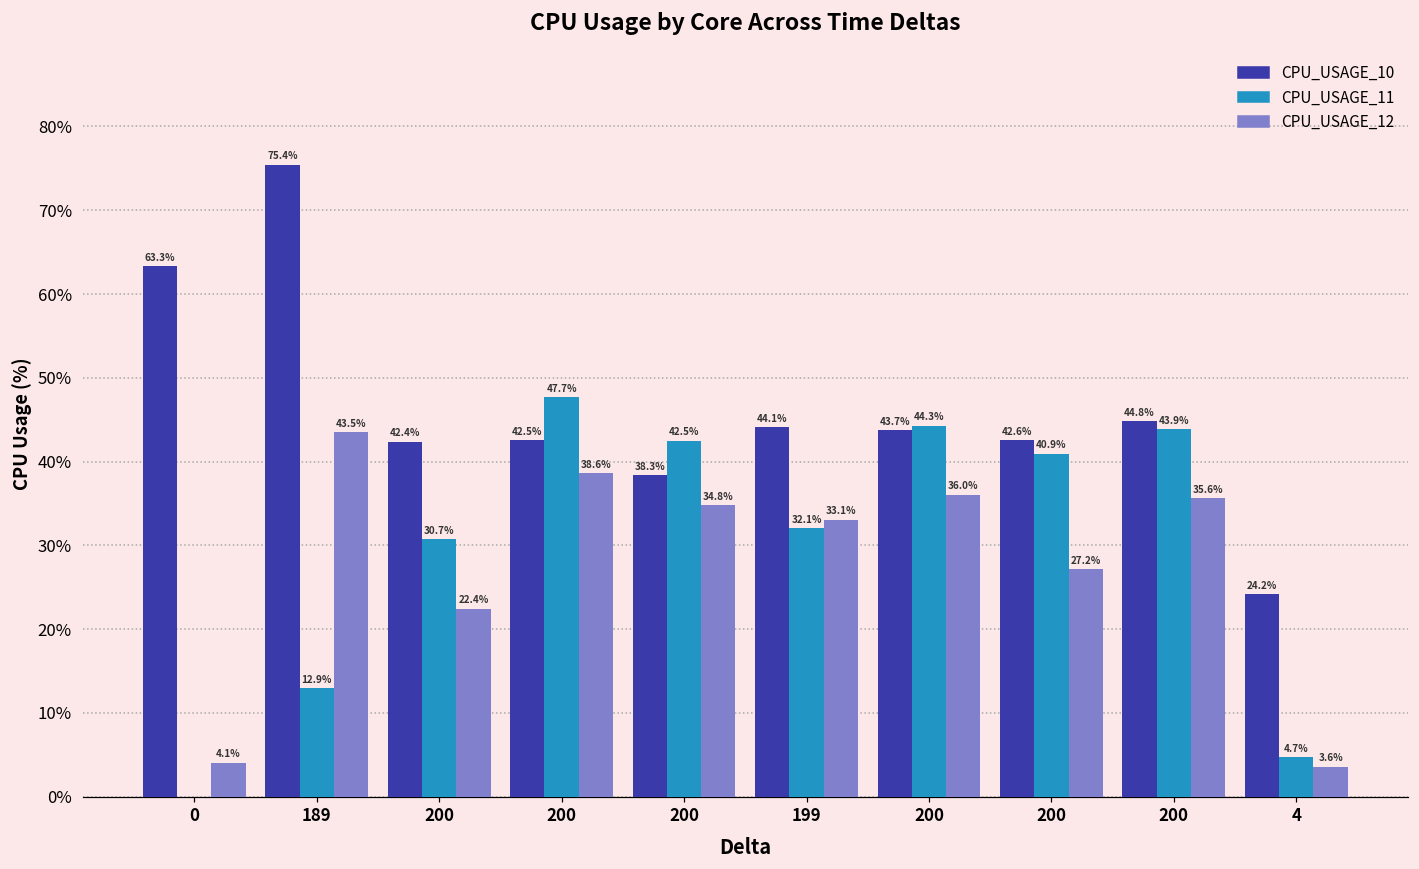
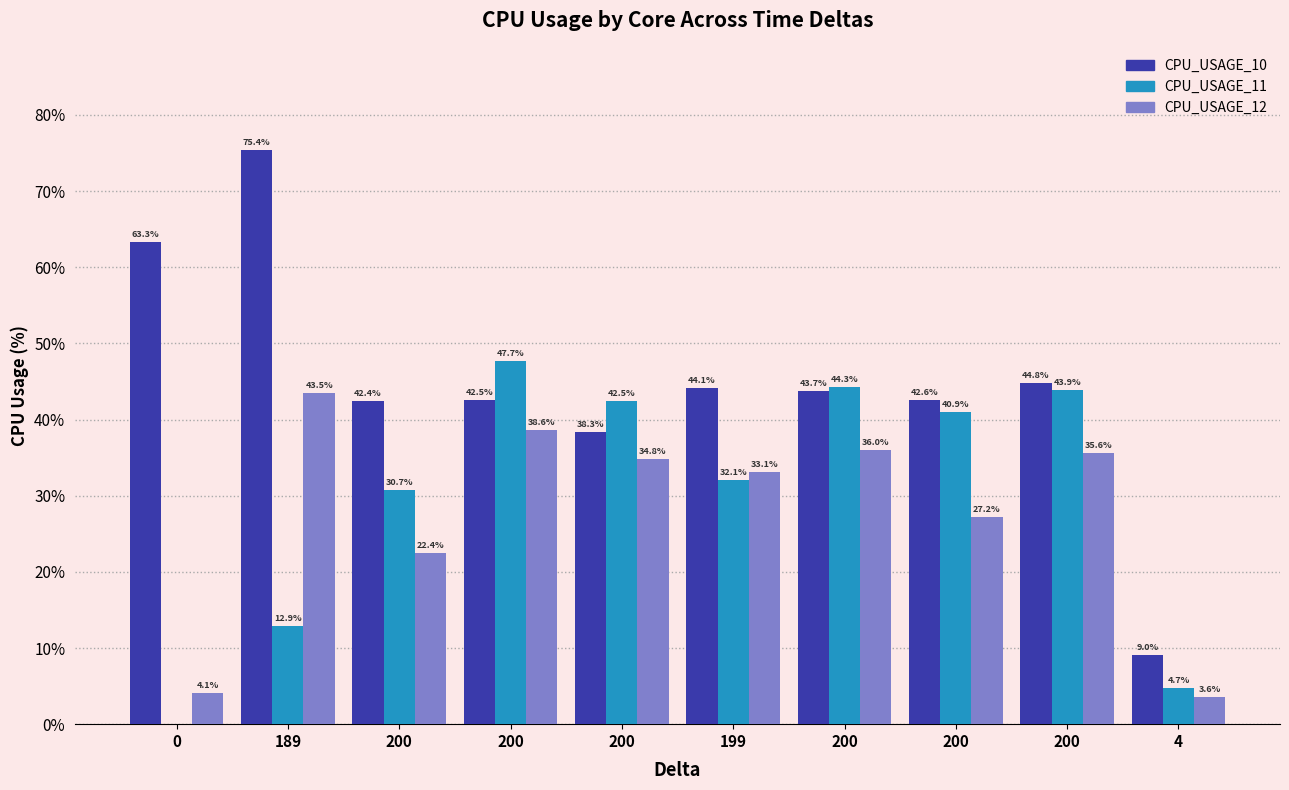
  {
    "CPU_USAGE_10": {
      "0": "63.3%",
      "189": "75.4%",
      "199": "44.1%",
-     "4": "24.2%"
+     "4": "9.0%"
    },
    "CPU_USAGE_11": {
      "189": "12.9%",
      "199": "32.1%",
      "4": "4.7%"
    },
    "CPU_USAGE_12": {
      "0": "4.1%",
      "189": "43.5%",
      "199": "33.1%",
      "4": "3.6%"
    }
  }
